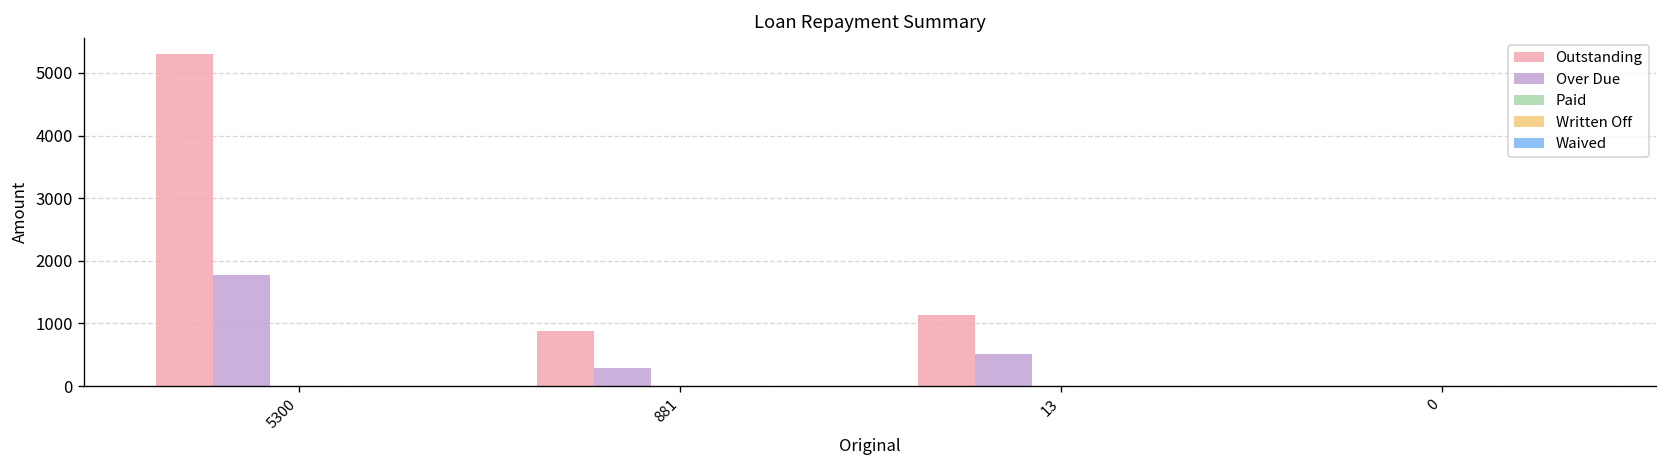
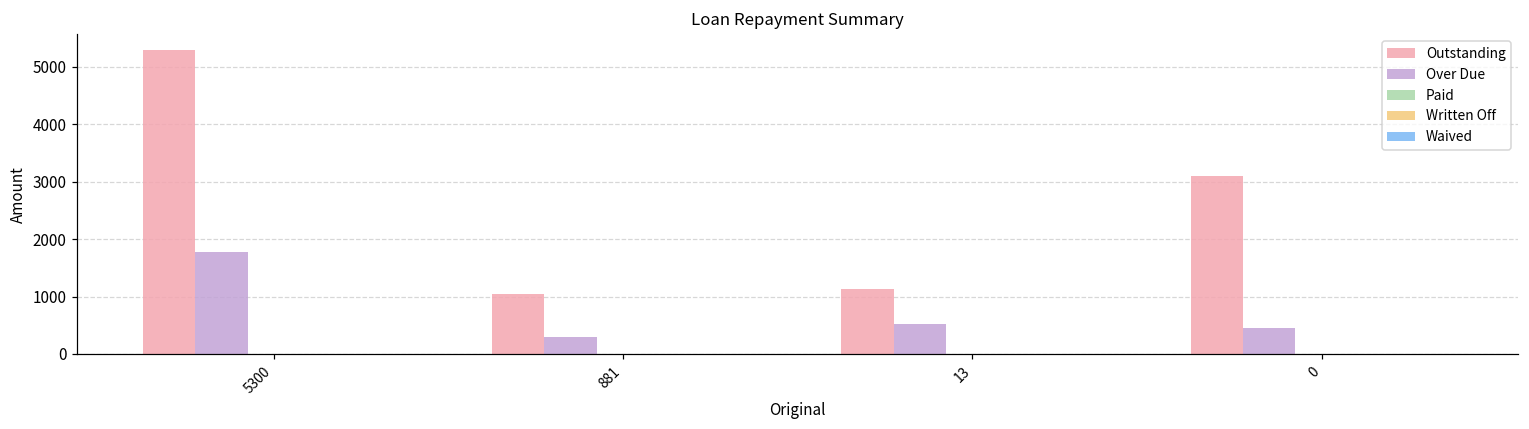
  {
    "Outstanding": {
      "5300": 5300,
-     "881": 900,
+     "881": 1000,
      "13": 1100,
-     "0": 0
+     "0": 3100
    },
    "Over Due": {
      "5300": 1800,
      "881": 300,
      "13": 500,
-     "0": 0
+     "0": 400
    },
    "Paid": {
      "5300": 0,
      "881": 0,
      "13": 0,
      "0": 0
    },
    "Written Off": {
      "5300": 0,
      "881": 0,
      "13": 0,
      "0": 0
    },
    "Waived": {
      "5300": 0,
      "881": 0,
      "13": 0,
      "0": 0
    }
  }
